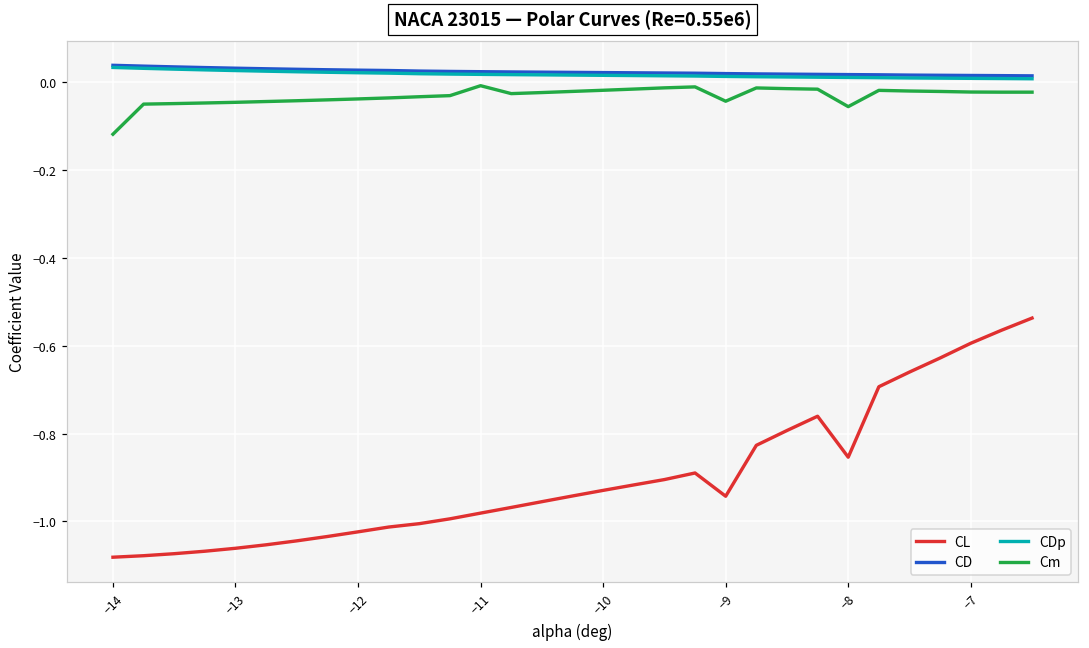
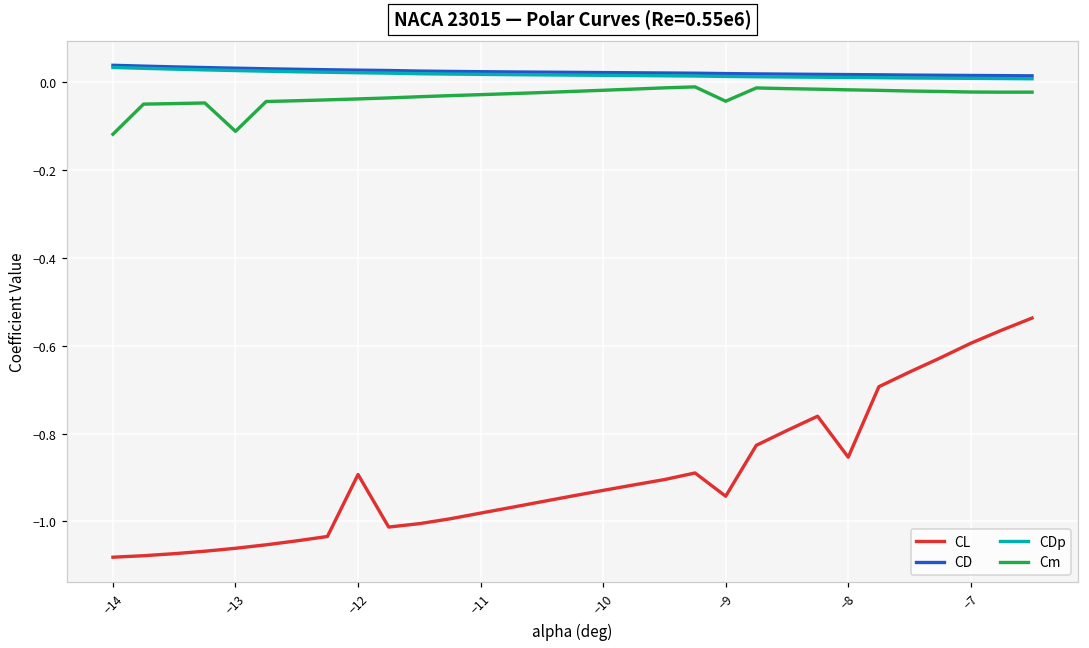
  {
    "CL": {
      "−14": -1.08,
      "−13": -1.06,
-     "−12": -1.02,
+     "−12": -0.89,
      "−11": -0.98,
      "−10": -0.93,
      "−9": -0.94,
      "−8": -0.85,
      "−7": -0.59
    },
    "CD": {
      "−9": 0.02,
      "−8": 0.02,
      "−7": 0.01
    },
    "CDp": {
      "−9": 0.01,
      "−8": 0.01,
      "−7": 0.01
    },
    "Cm": {
      "−14": -0.12,
-     "−13": -0.05,
+     "−13": -0.11,
      "−12": -0.04,
-     "−11": -0.01,
+     "−11": -0.03,
      "−10": -0.02,
      "−9": -0.04,
-     "−8": -0.06,
+     "−8": -0.02,
      "−7": -0.02
    }
  }
